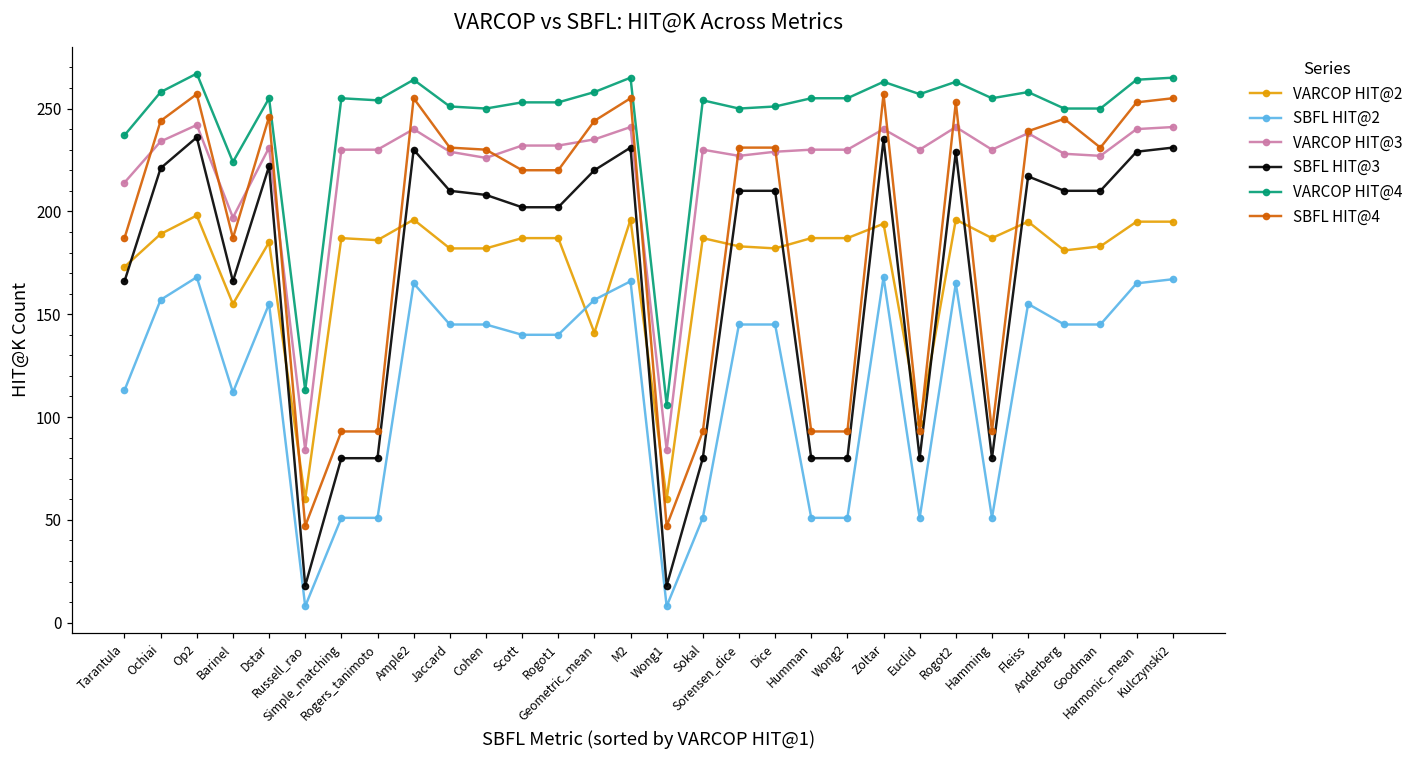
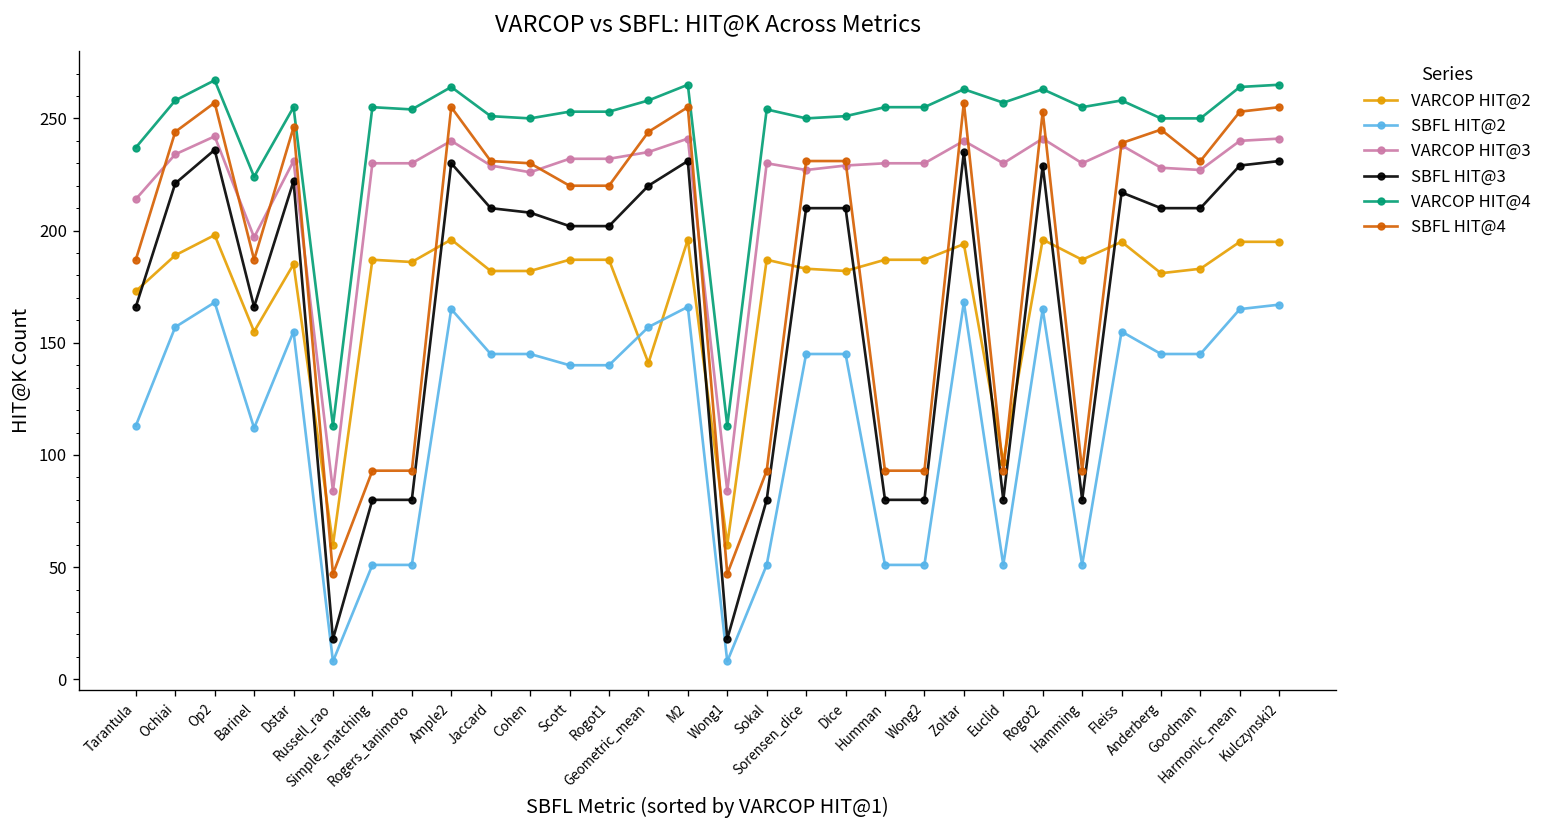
  {
    "VARCOP HIT@2": {
      "Tarantula": 173,
      "Ochiai": 189,
      "Op2": 198,
      "Barinel": 155,
      "Dstar": 185,
      "Russell_rao": 60,
      "Simple_matching": 187,
      "Rogers_tanimoto": 186,
      "Ample2": 196,
      "Jaccard": 182,
      "Cohen": 182,
      "Scott": 187,
      "Rogot1": 187,
      "Geometric_mean": 141,
      "M2": 196,
      "Wong1": 60,
      "Sokal": 187,
      "Sorensen_dice": 183,
      "Dice": 182,
      "Humman": 187,
      "Wong2": 187,
      "Zoltar": 194,
      "Euclid": 97,
      "Rogot2": 196,
      "Hamming": 187,
      "Fleiss": 195,
      "Anderberg": 181,
      "Goodman": 183,
      "Harmonic_mean": 195,
      "Kulczynski2": 195
    },
    "SBFL HIT@2": {
      "Tarantula": 113,
      "Ochiai": 157,
      "Op2": 168,
      "Barinel": 112,
      "Dstar": 155,
      "Russell_rao": 8,
      "Simple_matching": 51,
      "Rogers_tanimoto": 51,
      "Ample2": 165,
      "Jaccard": 145,
      "Cohen": 145,
      "Scott": 140,
      "Rogot1": 140,
      "Geometric_mean": 157,
      "M2": 166,
      "Wong1": 8,
      "Sokal": 51,
      "Sorensen_dice": 145,
      "Dice": 145,
      "Humman": 51,
      "Wong2": 51,
      "Zoltar": 168,
      "Euclid": 51,
      "Rogot2": 165,
      "Hamming": 51,
      "Fleiss": 155,
      "Anderberg": 145,
      "Goodman": 145,
      "Harmonic_mean": 165,
      "Kulczynski2": 167
    },
    "VARCOP HIT@3": {
      "Tarantula": 214,
      "Ochiai": 234,
      "Op2": 242,
      "Barinel": 197,
      "Dstar": 231,
      "Russell_rao": 84,
      "Simple_matching": 230,
      "Rogers_tanimoto": 230,
      "Ample2": 240,
      "Jaccard": 229,
      "Cohen": 226,
      "Scott": 232,
      "Rogot1": 232,
      "Geometric_mean": 235,
      "M2": 241,
      "Wong1": 84,
      "Sokal": 230,
      "Sorensen_dice": 227,
      "Dice": 229,
      "Humman": 230,
      "Wong2": 230,
      "Zoltar": 240,
      "Euclid": 230,
      "Rogot2": 241,
      "Hamming": 230,
      "Anderberg": 228,
      "Goodman": 227,
      "Harmonic_mean": 240,
      "Kulczynski2": 241
    },
    "SBFL HIT@3": {
      "Tarantula": 166,
      "Ochiai": 221,
      "Op2": 236,
      "Barinel": 166,
      "Dstar": 222,
      "Russell_rao": 18,
      "Simple_matching": 80,
      "Rogers_tanimoto": 80,
      "Ample2": 230,
      "Jaccard": 210,
      "Cohen": 208,
      "Scott": 202,
      "Rogot1": 202,
      "Geometric_mean": 220,
      "M2": 231,
      "Wong1": 18,
      "Sokal": 80,
      "Sorensen_dice": 210,
      "Dice": 210,
      "Humman": 80,
      "Wong2": 80,
      "Zoltar": 235,
      "Euclid": 80,
      "Rogot2": 229,
      "Hamming": 80,
      "Fleiss": 217,
      "Anderberg": 210,
      "Goodman": 210,
      "Harmonic_mean": 229,
      "Kulczynski2": 231
    },
    "VARCOP HIT@4": {
      "Tarantula": 237,
      "Ochiai": 258,
      "Op2": 267,
      "Barinel": 224,
      "Dstar": 255,
      "Russell_rao": 113,
      "Simple_matching": 255,
      "Rogers_tanimoto": 254,
      "Ample2": 264,
      "Jaccard": 251,
      "Cohen": 250,
      "Scott": 253,
      "Rogot1": 253,
      "Geometric_mean": 258,
      "M2": 265,
-     "Wong1": 106,
+     "Wong1": 113,
      "Sokal": 254,
      "Sorensen_dice": 250,
      "Dice": 251,
      "Humman": 255,
      "Wong2": 255,
      "Zoltar": 263,
      "Euclid": 257,
      "Rogot2": 263,
      "Hamming": 255,
      "Fleiss": 258,
      "Anderberg": 250,
      "Goodman": 250,
      "Harmonic_mean": 264,
      "Kulczynski2": 265
    },
    "SBFL HIT@4": {
      "Tarantula": 187,
      "Ochiai": 244,
      "Op2": 257,
      "Barinel": 187,
      "Dstar": 246,
      "Russell_rao": 47,
      "Simple_matching": 93,
      "Rogers_tanimoto": 93,
      "Ample2": 255,
      "Jaccard": 231,
      "Cohen": 230,
      "Scott": 220,
      "Rogot1": 220,
      "Geometric_mean": 244,
      "M2": 255,
      "Wong1": 47,
      "Sokal": 93,
      "Sorensen_dice": 231,
      "Dice": 231,
      "Humman": 93,
      "Wong2": 93,
      "Zoltar": 257,
      "Euclid": 93,
      "Rogot2": 253,
      "Hamming": 93,
      "Anderberg": 245,
      "Goodman": 231,
      "Harmonic_mean": 253,
      "Kulczynski2": 255
    }
  }
